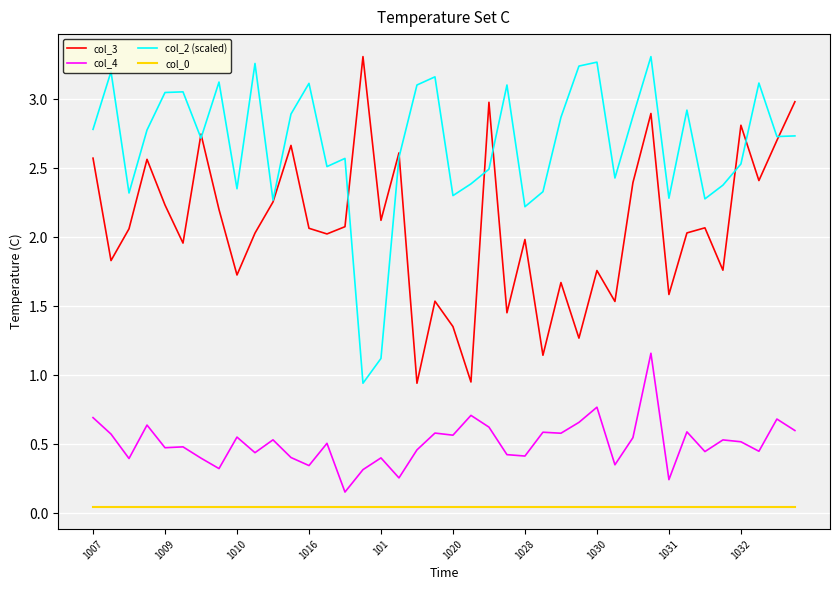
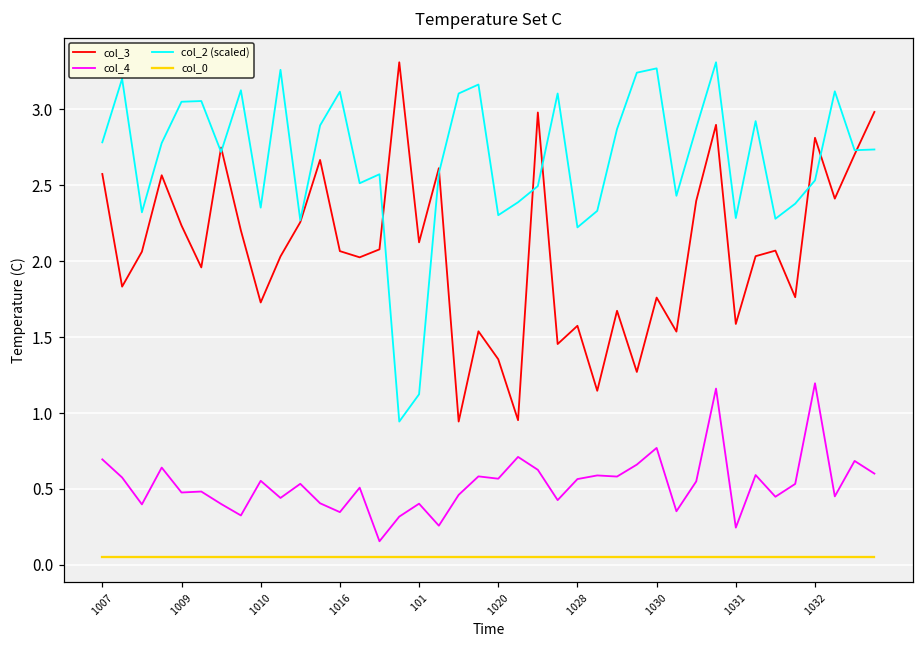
  {
    "col_3": {
      "1007": 2.57,
      "1009": 2.24,
      "1010": 1.73,
      "1016": 2.07,
      "101": 2.12,
      "1020": 1.35,
-     "1028": 1.99,
+     "1028": 1.57,
      "1030": 1.76,
      "1031": 1.59,
      "1032": 2.81
    },
    "col_4": {
      "1007": 0.69,
      "1009": 0.48,
      "1010": 0.55,
      "1016": 0.35,
      "101": 0.40,
      "1020": 0.57,
-     "1028": 0.42,
+     "1028": 0.57,
      "1030": 0.77,
      "1031": 0.25,
-     "1032": 0.52
+     "1032": 1.20
    },
    "col_2 (scaled)": {
      "1007": 2.78,
      "1009": 3.05,
      "1010": 2.35,
      "1016": 3.12,
      "101": 1.12,
      "1020": 2.30,
      "1028": 2.22,
      "1030": 3.27,
      "1031": 2.28,
      "1032": 2.53
    },
    "col_0": {
      "1007": 0.05,
      "1009": 0.05,
      "1010": 0.05,
      "1016": 0.05,
      "101": 0.05,
      "1020": 0.05,
      "1028": 0.05,
      "1030": 0.05,
      "1031": 0.05,
      "1032": 0.05
    }
  }
